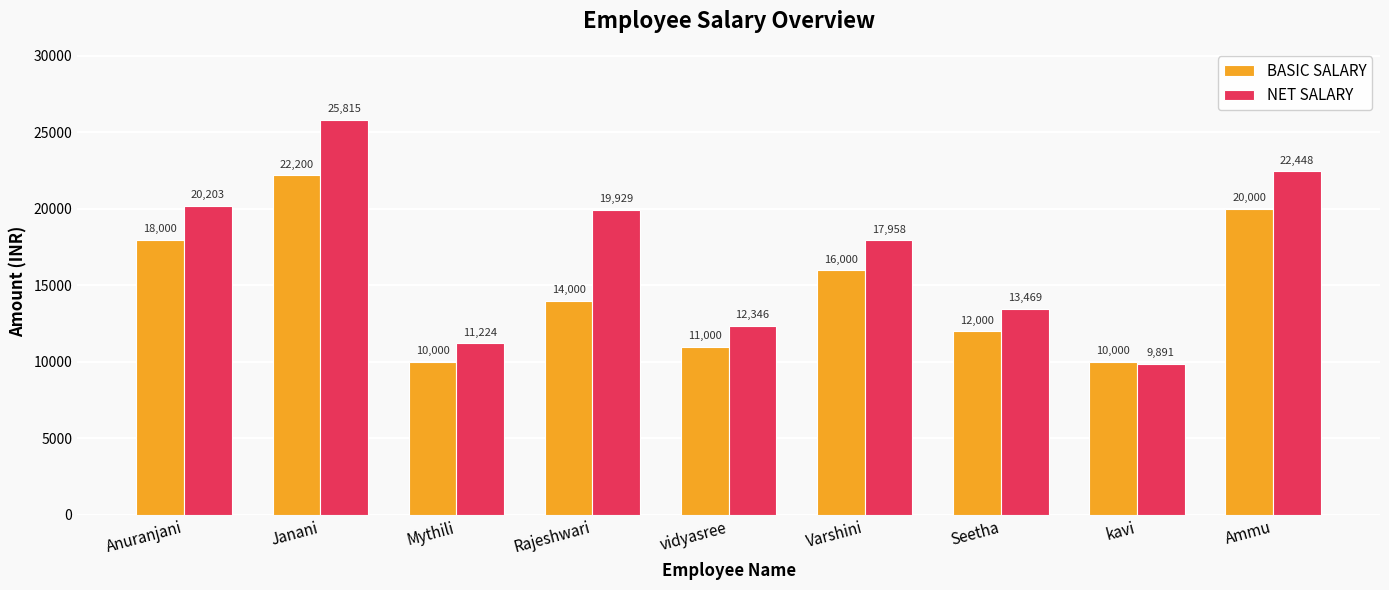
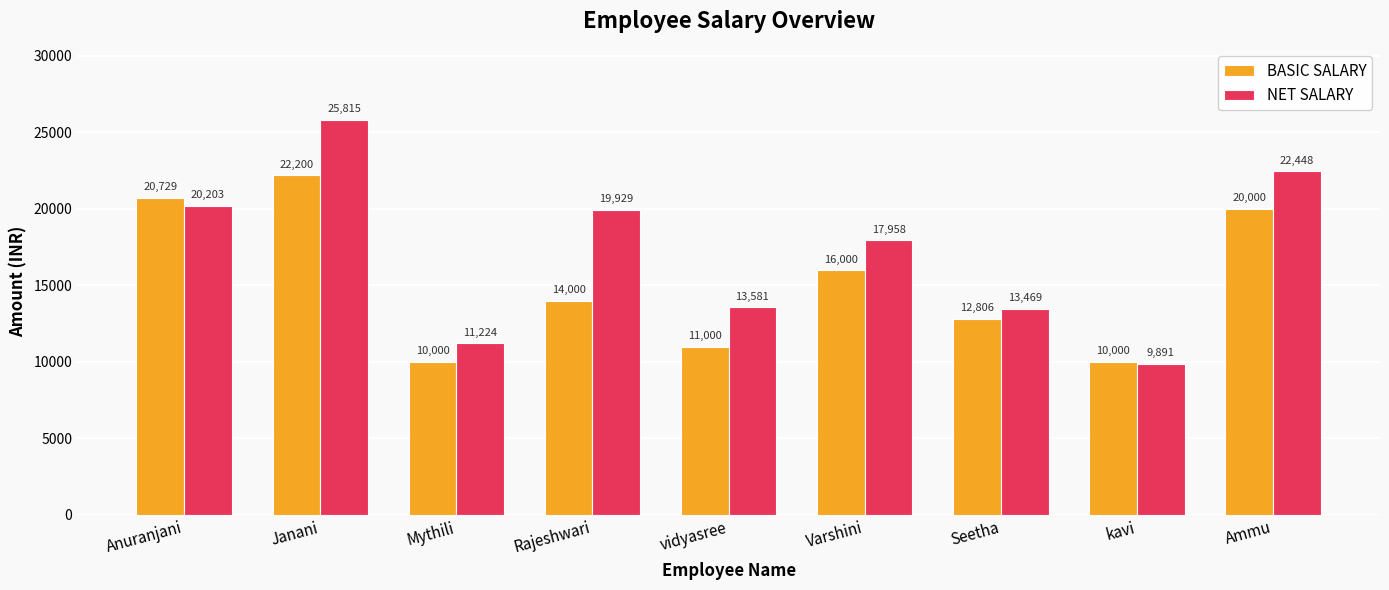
  {
    "BASIC SALARY": {
-     "Anuranjani": "18,000",
+     "Anuranjani": "20,729",
      "Janani": "22,200",
      "Mythili": "10,000",
      "Rajeshwari": "14,000",
      "vidyasree": "11,000",
      "Varshini": "16,000",
-     "Seetha": "12,000",
+     "Seetha": "12,806",
      "kavi": "10,000",
      "Ammu": "20,000"
    },
    "NET SALARY": {
      "Anuranjani": "20,203",
      "Janani": "25,815",
      "Mythili": "11,224",
      "Rajeshwari": "19,929",
-     "vidyasree": "12,346",
+     "vidyasree": "13,581",
      "Varshini": "17,958",
      "Seetha": "13,469",
      "kavi": "9,891",
      "Ammu": "22,448"
    }
  }
